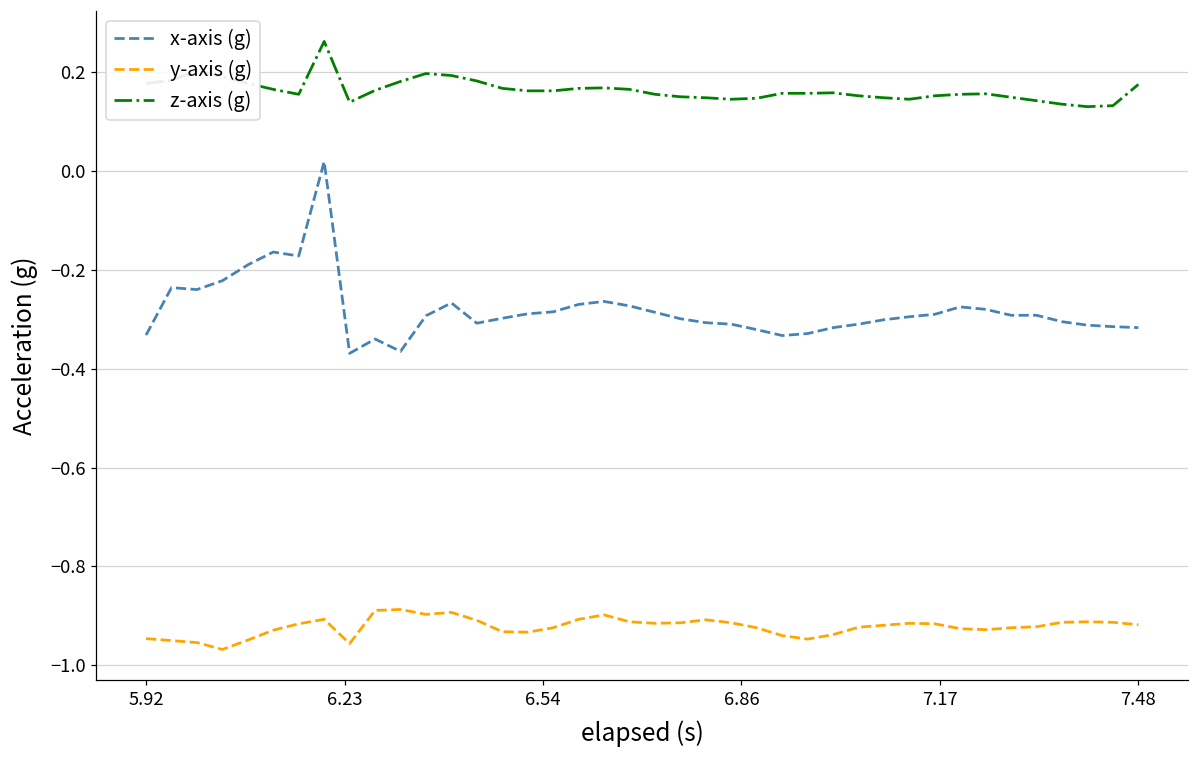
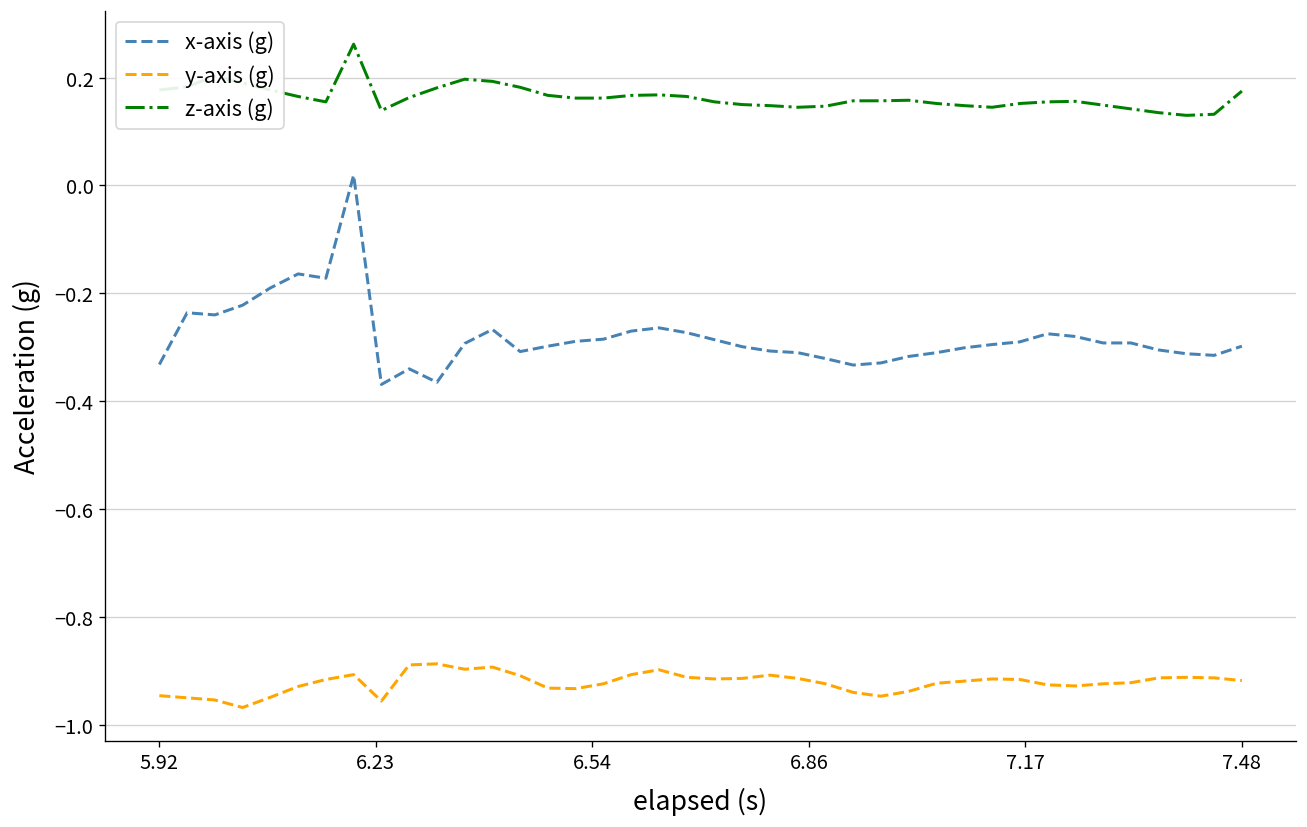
  {
    "x-axis (g)": {
      "5.92": -0.33,
-     "7.48": -0.32
+     "7.48": -0.30
    },
    "y-axis (g)": {
      "5.92": -0.95,
      "7.48": -0.92
    },
    "z-axis (g)": {
      "7.48": 0.18
    }
  }
